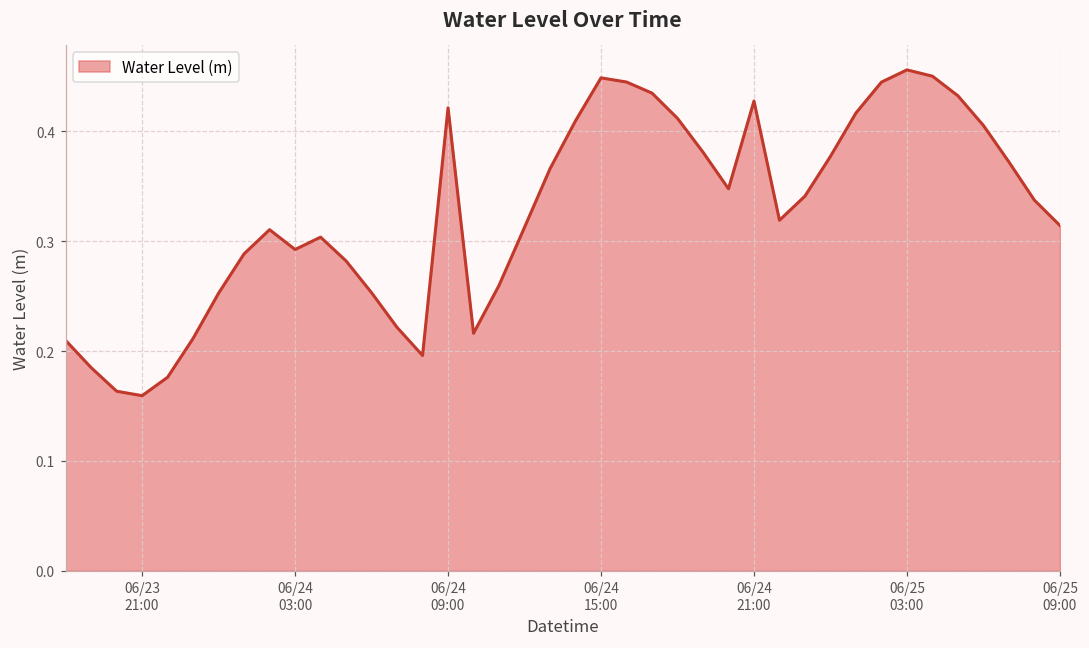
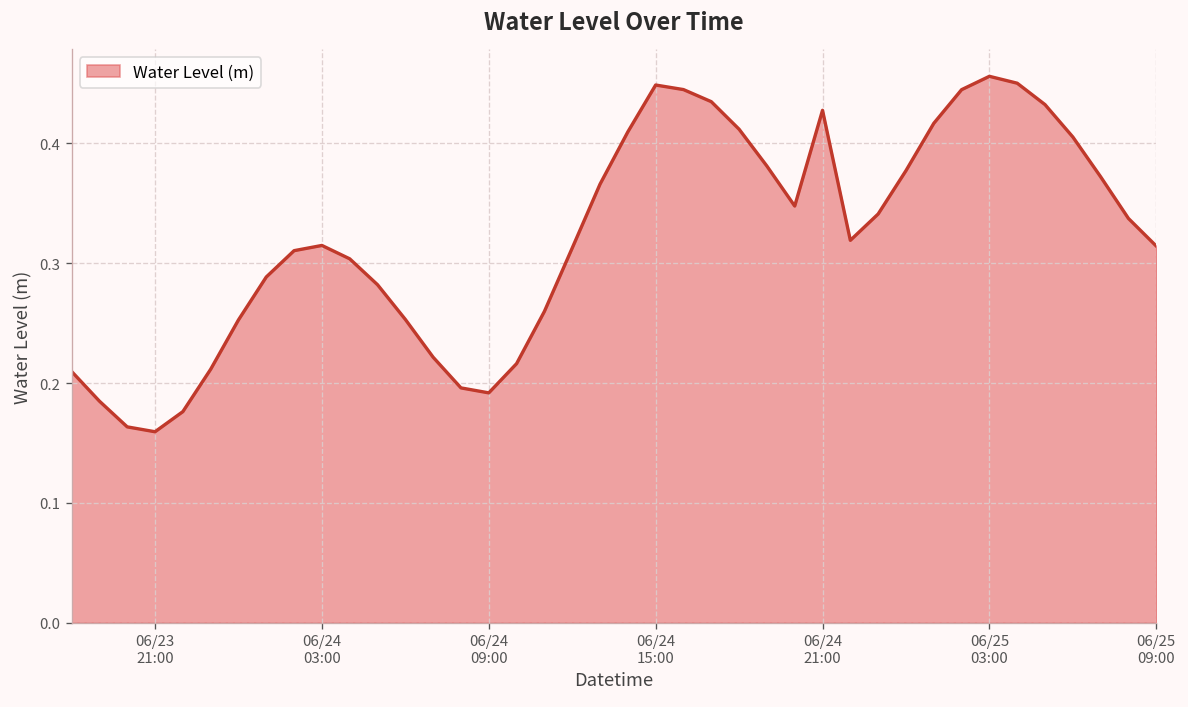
  {
    "06/23 21:00": 0.16,
-   "06/24 03:00": 0.29,
-   "06/24 09:00": 0.42,
+   "06/24 03:00": 0.31,
+   "06/24 09:00": 0.19,
    "06/24 15:00": 0.45,
    "06/24 21:00": 0.43,
    "06/25 03:00": 0.46,
    "06/25 09:00": 0.31
  }
